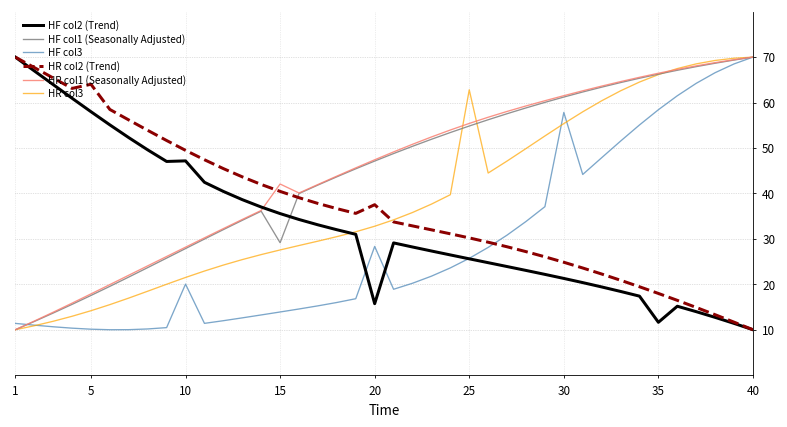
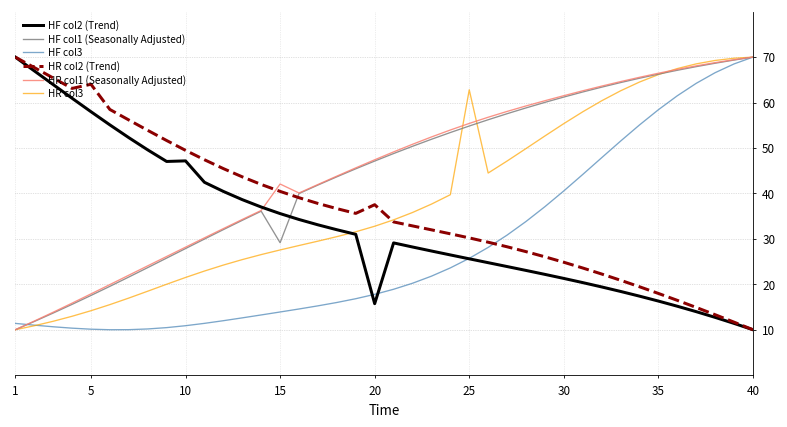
  {
    "HF col2 (Trend)": {
      "5": 58,
      "10": 47,
      "15": 36,
      "20": 16,
      "30": 21,
-     "35": 12
+     "35": 16
    },
    "HF col1 (Seasonally Adjusted)": {
      "15": 29
    },
    "HF col3": {
      "1": 11,
      "5": 10,
-     "10": 20,
+     "10": 11,
      "15": 14,
-     "20": 28,
-     "30": 58,
+     "20": 18,
+     "30": 41,
      "35": 58
    },
    "HR col2 (Trend)": {
      "5": 64,
      "10": 49,
      "15": 40,
      "20": 38,
      "25": 30,
      "30": 25,
      "35": 18
    },
    "HR col1 (Seasonally Adjusted)": {
      "15": 42
    },
    "HR col3": {
      "5": 14,
      "10": 22,
      "15": 28,
      "20": 33,
      "25": 63,
      "30": 55
    }
  }
